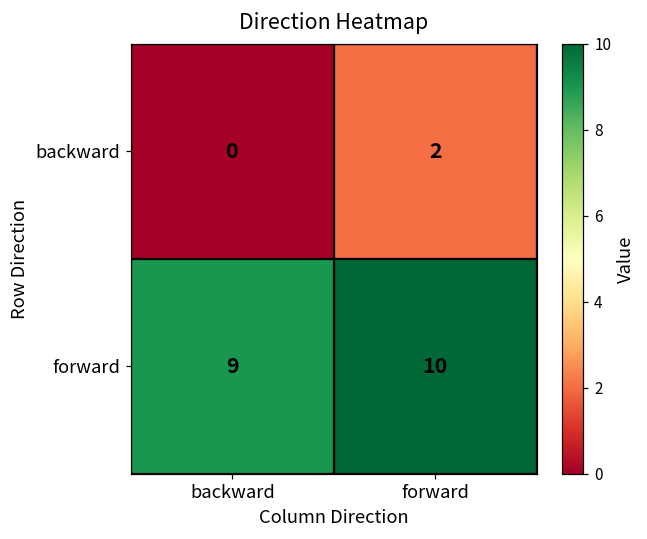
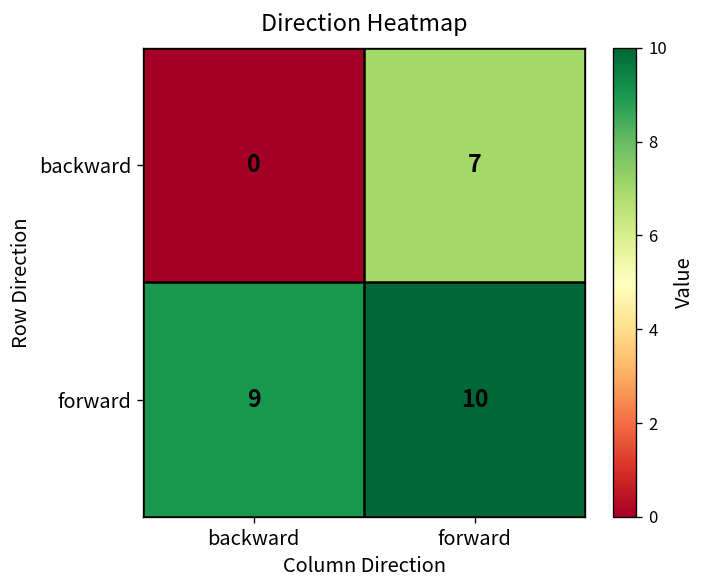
  {
    "backward": {
      "backward": 0,
-     "forward": 2
+     "forward": 7
    },
    "forward": {
      "backward": 9,
      "forward": 10
    }
  }
